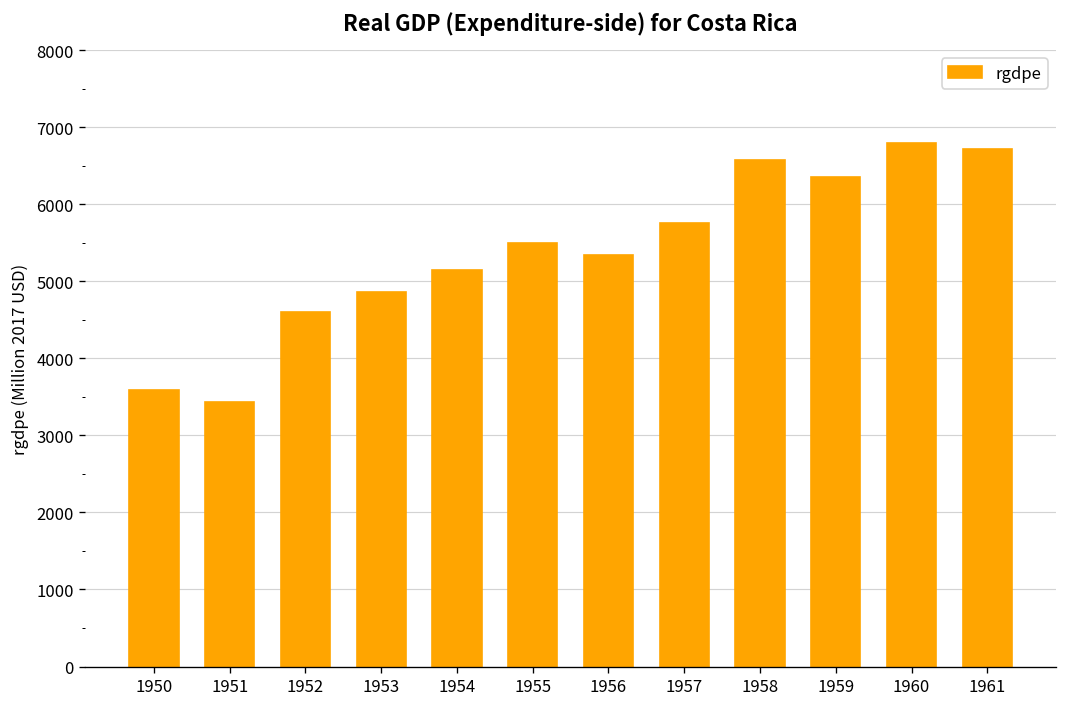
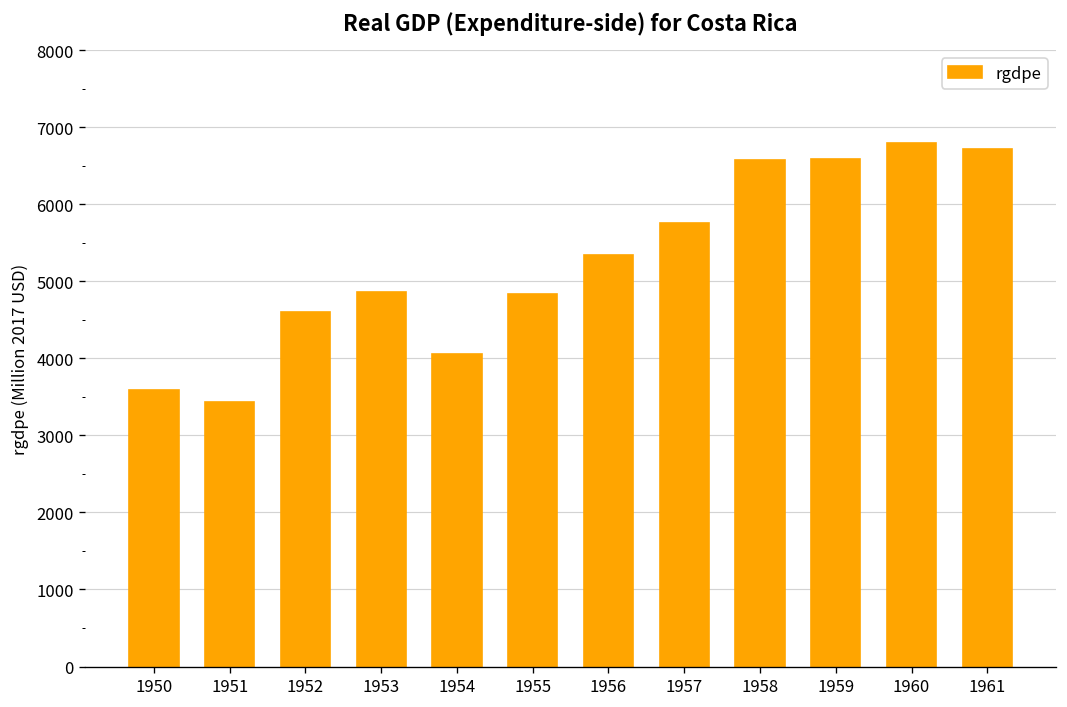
  {
    "1950": 3600,
    "1951": 3400,
    "1952": 4600,
    "1953": 4900,
-   "1954": 5100,
-   "1955": 5500,
+   "1954": 4100,
+   "1955": 4800,
    "1956": 5300,
    "1957": 5800,
    "1958": 6600,
-   "1959": 6400,
+   "1959": 6600,
    "1960": 6800,
    "1961": 6700
  }
